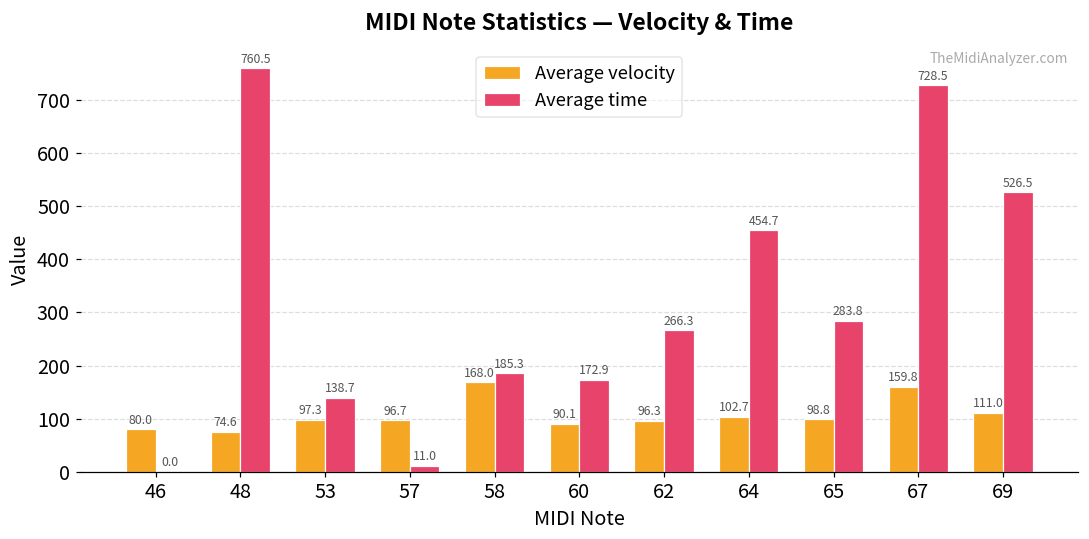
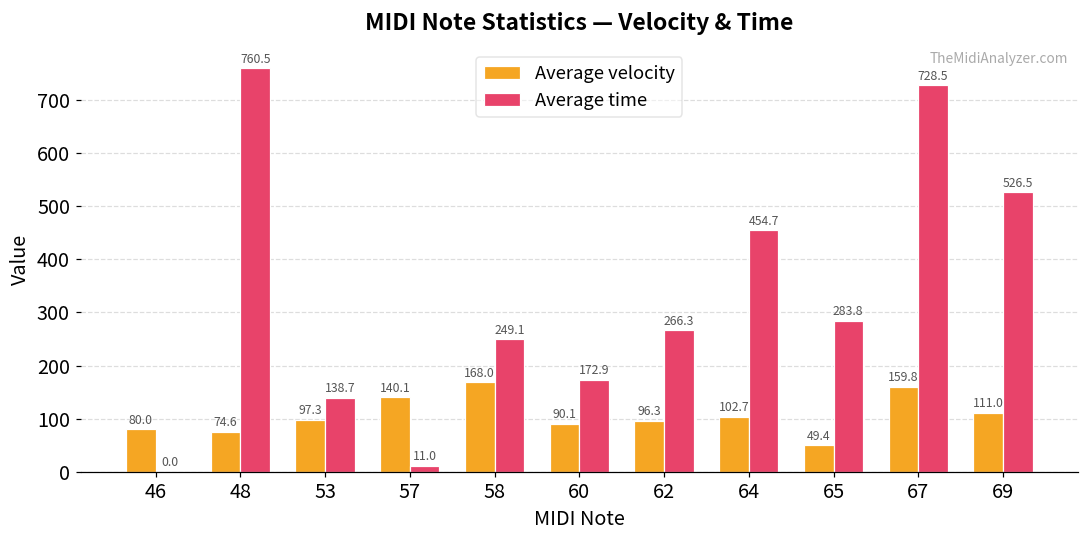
  {
    "Average velocity": {
      "46": 80.0,
      "48": 74.6,
      "53": 97.3,
-     "57": 96.7,
+     "57": 140.1,
      "58": 168.0,
      "60": 90.1,
      "62": 96.3,
      "64": 102.7,
-     "65": 98.8,
+     "65": 49.4,
      "67": 159.8,
      "69": 111.0
    },
    "Average time": {
      "46": 0.0,
      "48": 760.5,
      "53": 138.7,
      "57": 11.0,
-     "58": 185.3,
+     "58": 249.1,
      "60": 172.9,
      "62": 266.3,
      "64": 454.7,
      "65": 283.8,
      "67": 728.5,
      "69": 526.5
    }
  }
